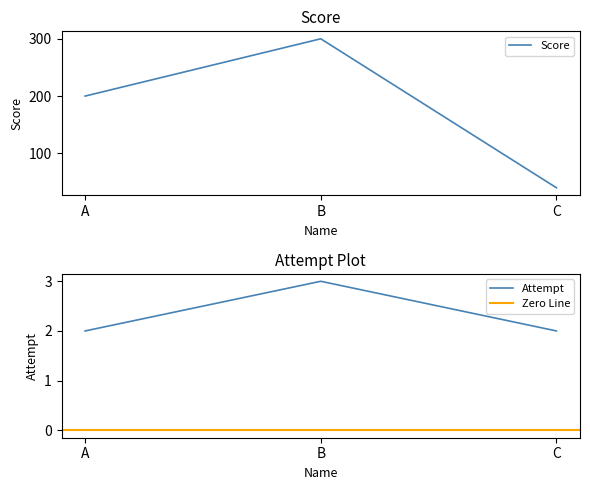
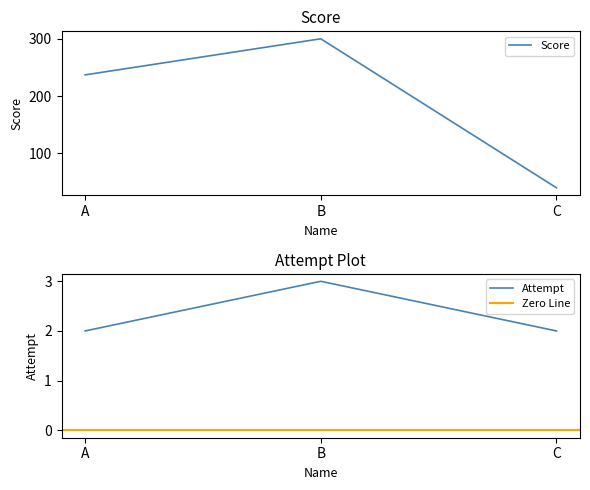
  {
    "Score": {
-     "A": 200,
+     "A": 240,
      "B": 300,
      "C": 40
    },
    "Attempt Plot": {
      "A": 2.0,
      "B": 3.0,
      "C": 2.0
    }
  }
